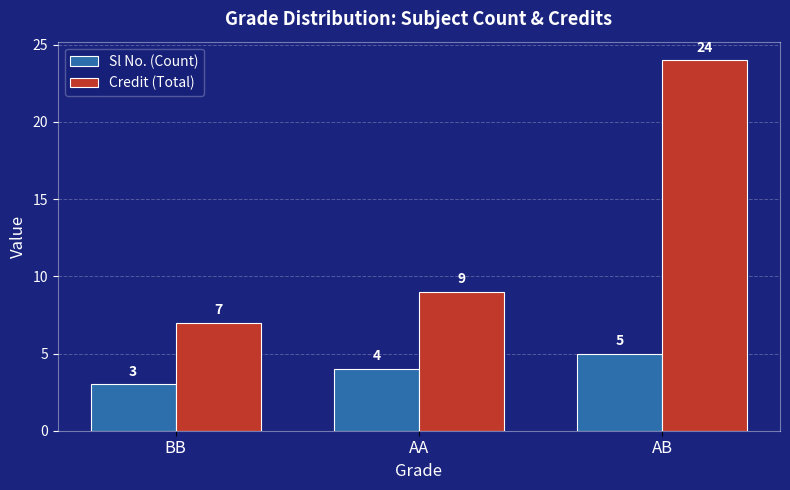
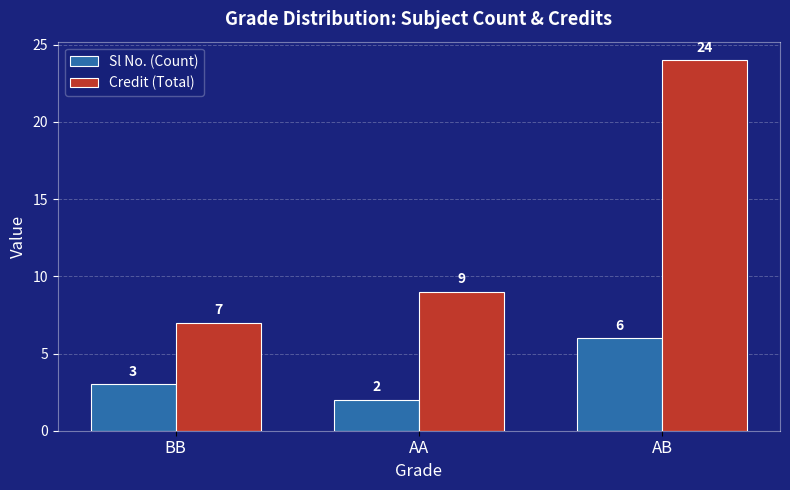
  {
    "Sl No. (Count)": {
      "BB": 3,
-     "AA": 4,
-     "AB": 5
+     "AA": 2,
+     "AB": 6
    },
    "Credit (Total)": {
      "BB": 7,
      "AA": 9,
      "AB": 24
    }
  }
